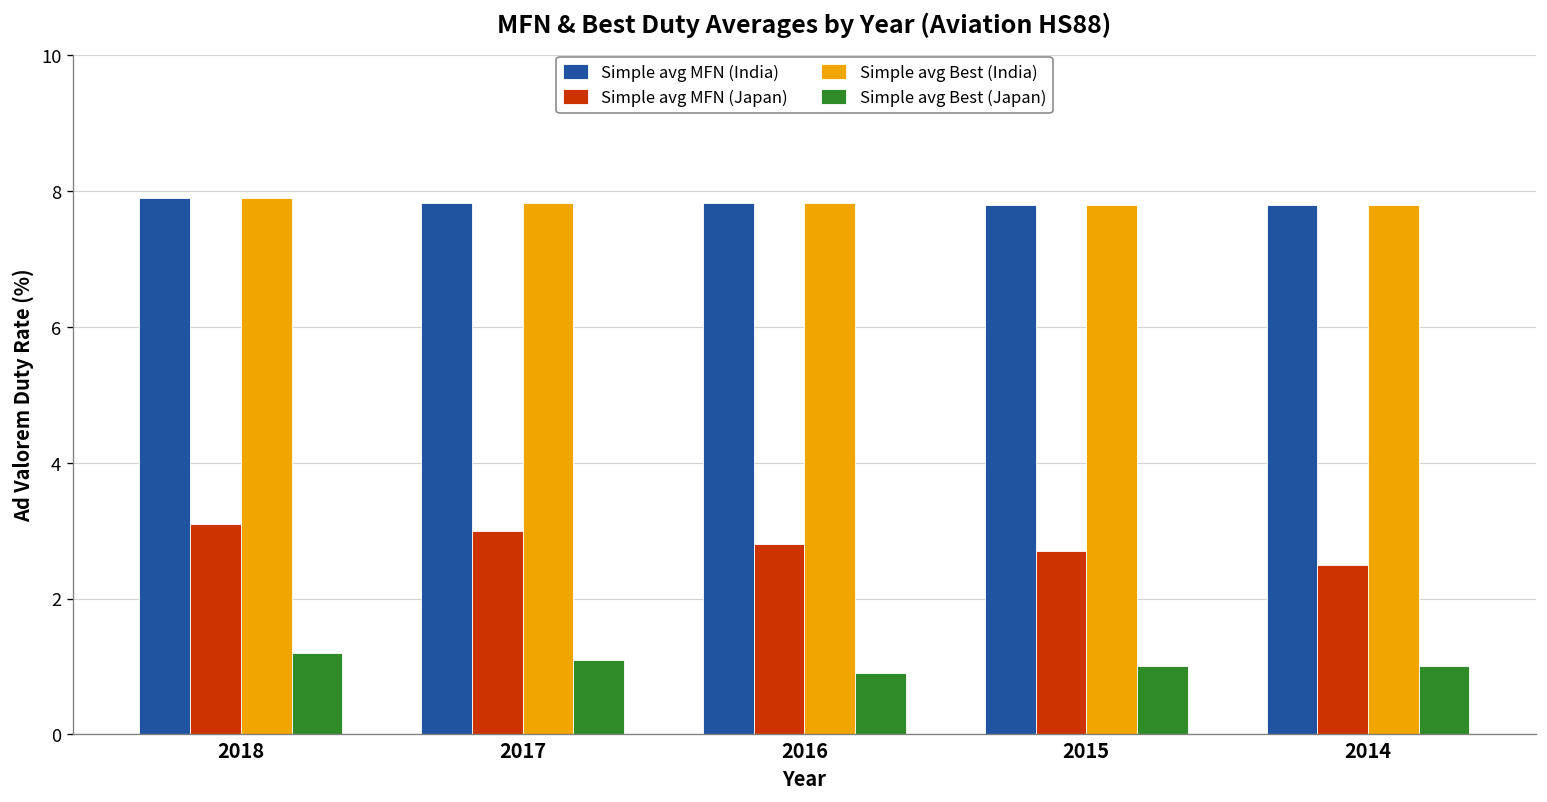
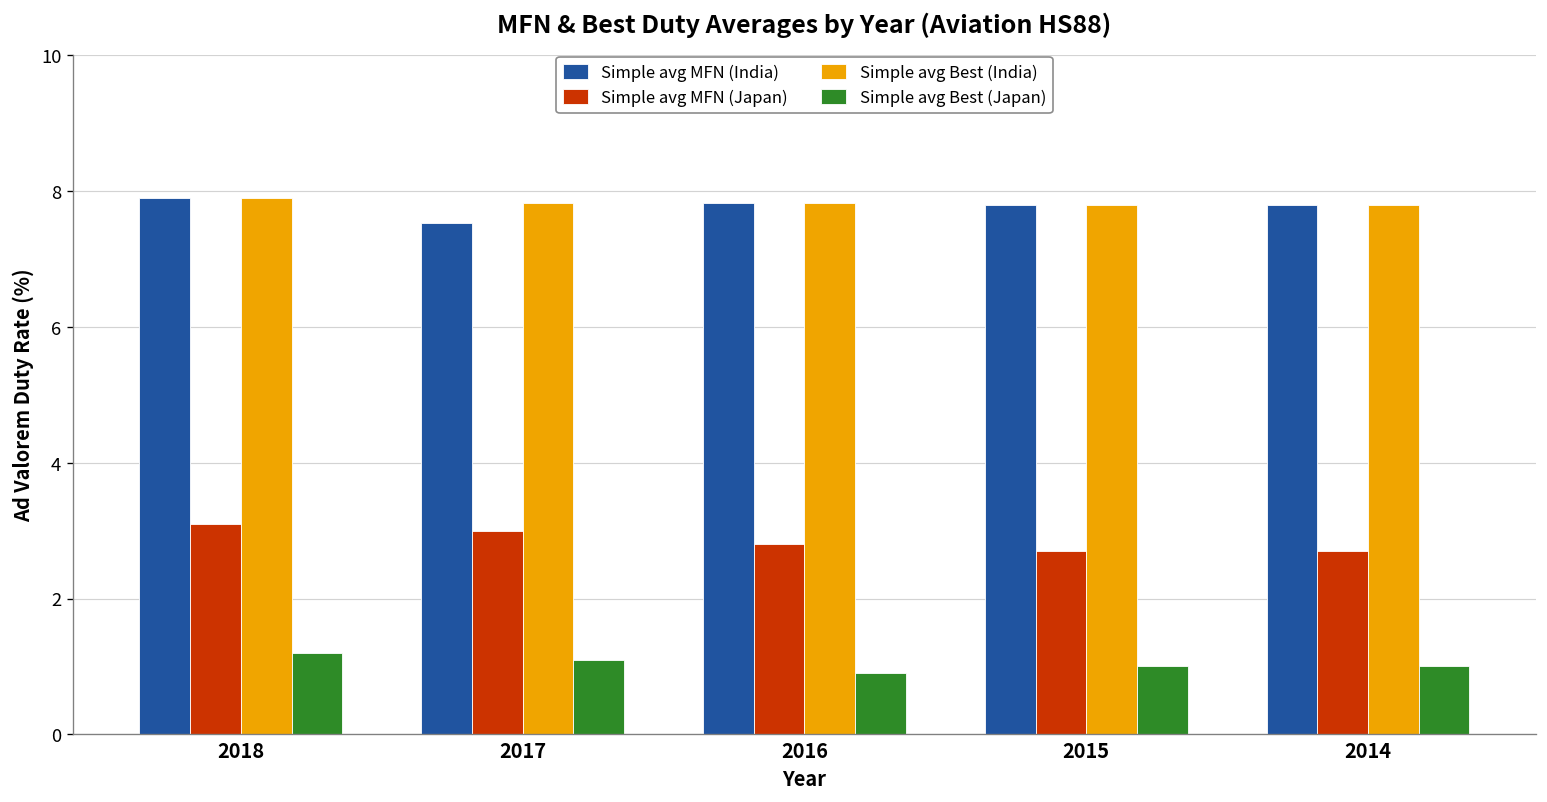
  {
    "Simple avg MFN (India)": {
      "2018": 7.9,
-     "2017": 7.8,
+     "2017": 7.5,
      "2016": 7.8,
      "2015": 7.8,
      "2014": 7.8
    },
    "Simple avg MFN (Japan)": {
      "2018": 3.1,
      "2017": 3.0,
      "2016": 2.8,
      "2015": 2.7,
-     "2014": 2.5
+     "2014": 2.7
    },
    "Simple avg Best (India)": {
      "2018": 7.9,
      "2017": 7.8,
      "2016": 7.8,
      "2015": 7.8,
      "2014": 7.8
    },
    "Simple avg Best (Japan)": {
      "2018": 1.2,
      "2017": 1.1,
      "2016": 0.9,
      "2015": 1.0,
      "2014": 1.0
    }
  }
